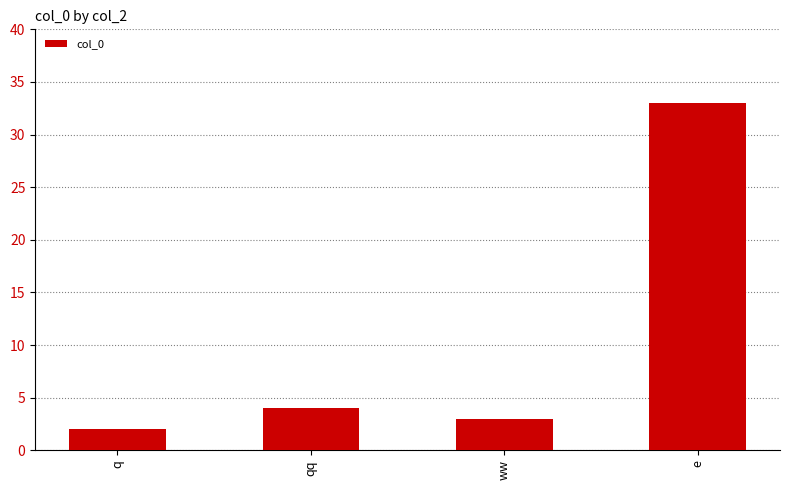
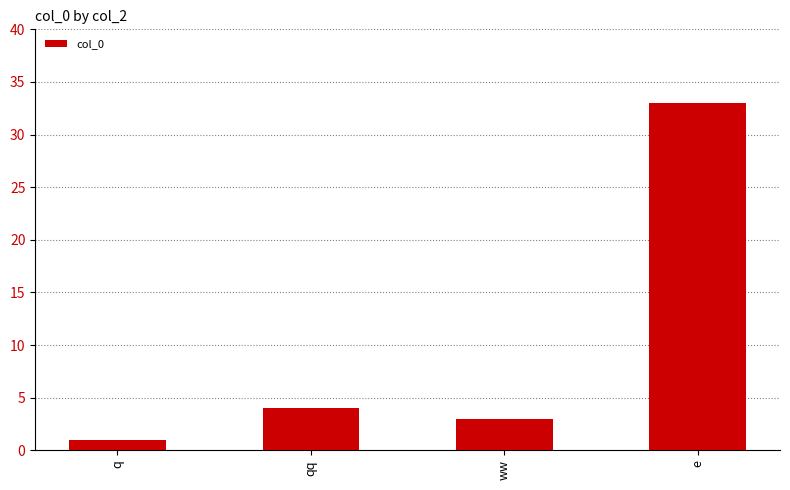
  {
-   "q": 2,
+   "q": 1,
    "qq": 4,
    "ww": 3,
    "e": 33
  }
